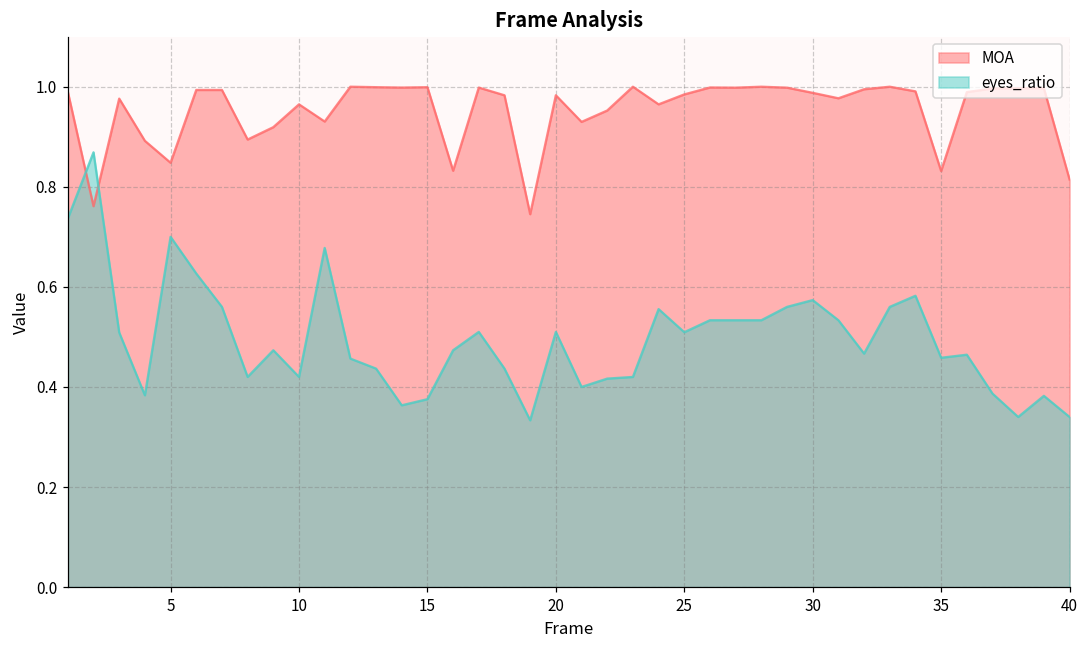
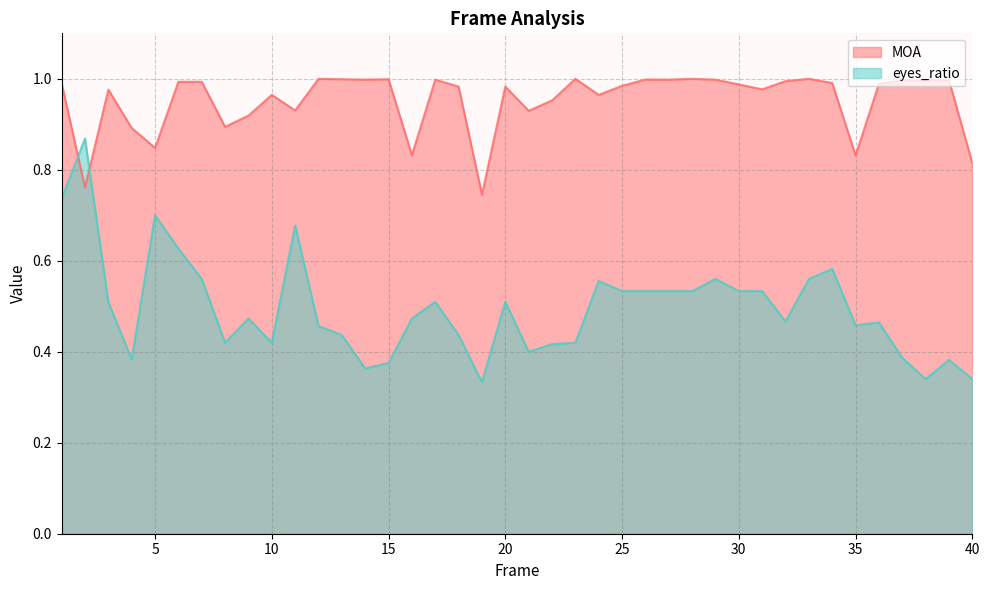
  {
    "MOA": {
      "5": 0.85,
      "10": 0.96,
      "15": 1.00,
      "20": 0.98,
      "25": 0.98,
      "30": 0.99,
      "35": 0.83,
      "40": 0.81
    },
    "eyes_ratio": {
      "5": 0.70,
      "10": 0.42,
      "15": 0.38,
      "20": 0.51,
-     "25": 0.51,
-     "30": 0.57,
+     "25": 0.53,
+     "30": 0.53,
      "35": 0.46,
      "40": 0.34
    }
  }
